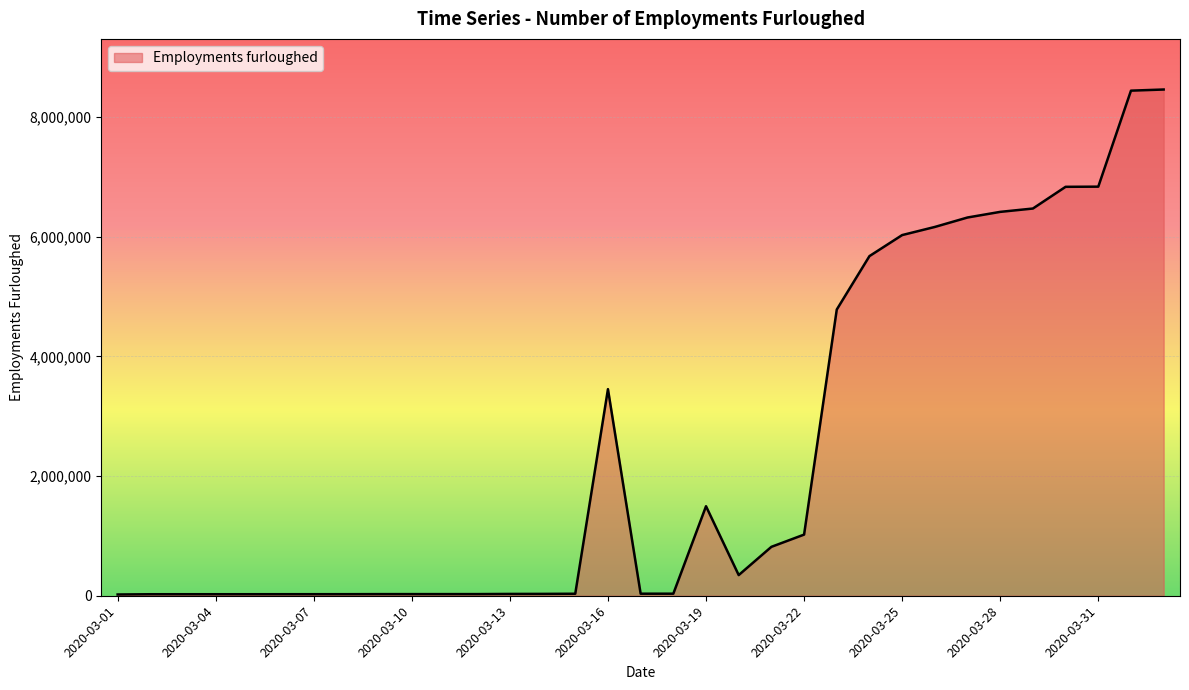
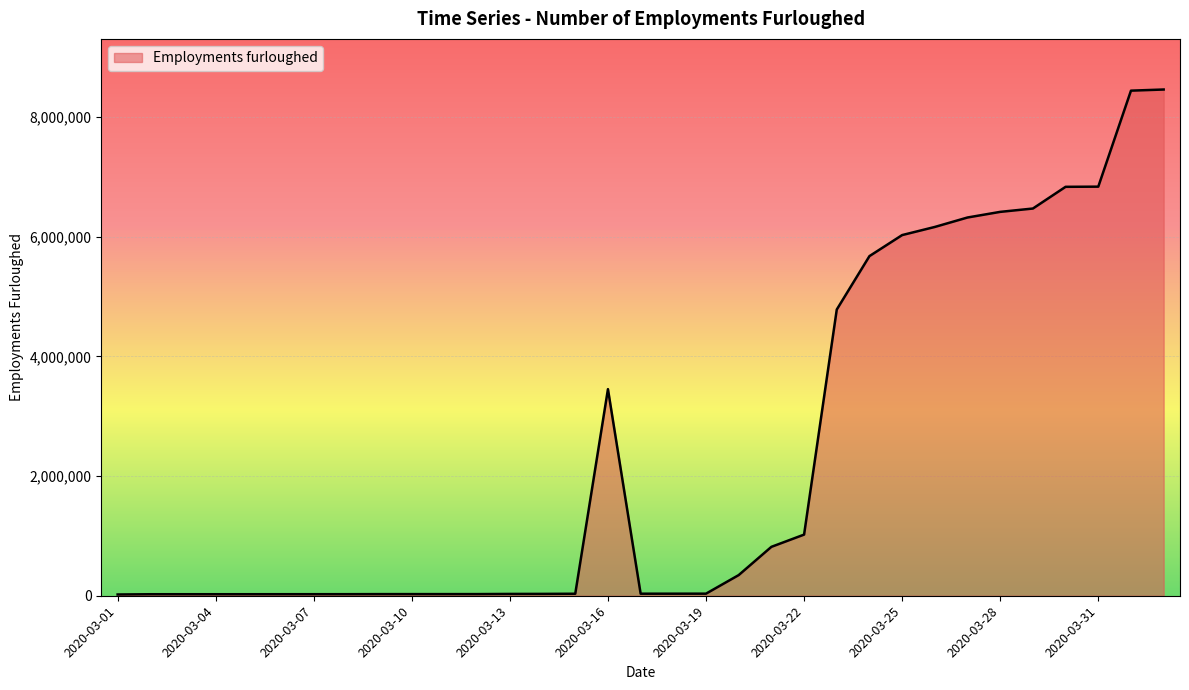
  {
    "2020-03-01": "0",
    "2020-03-04": "0",
    "2020-03-07": "0",
    "2020-03-10": "0",
    "2020-03-13": "0",
    "2020-03-16": "3,500,000",
-   "2020-03-19": "1,500,000",
+   "2020-03-19": "0",
    "2020-03-22": "1,000,000",
    "2020-03-25": "6,000,000",
    "2020-03-28": "6,400,000",
    "2020-03-31": "6,800,000"
  }
